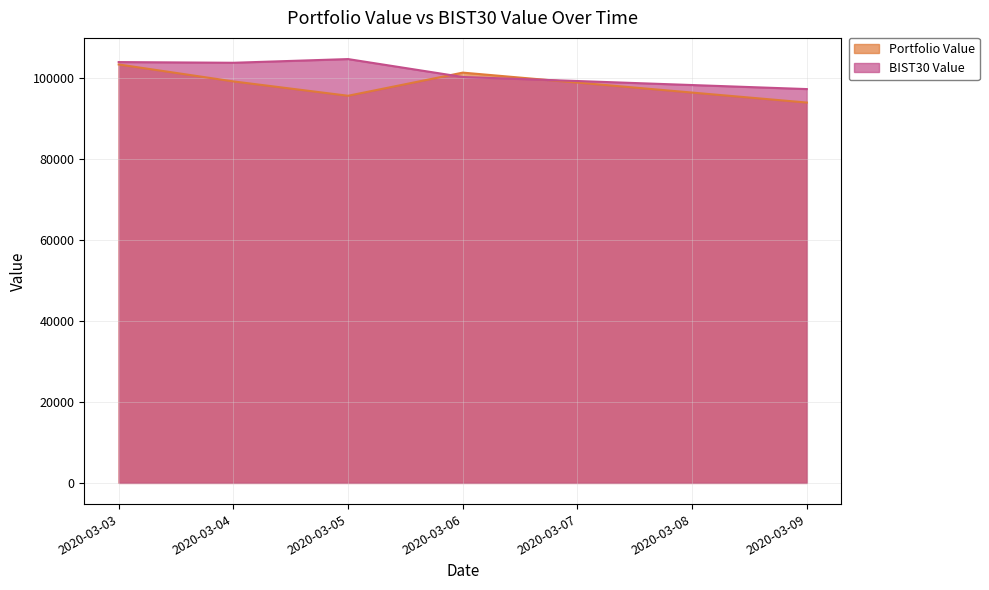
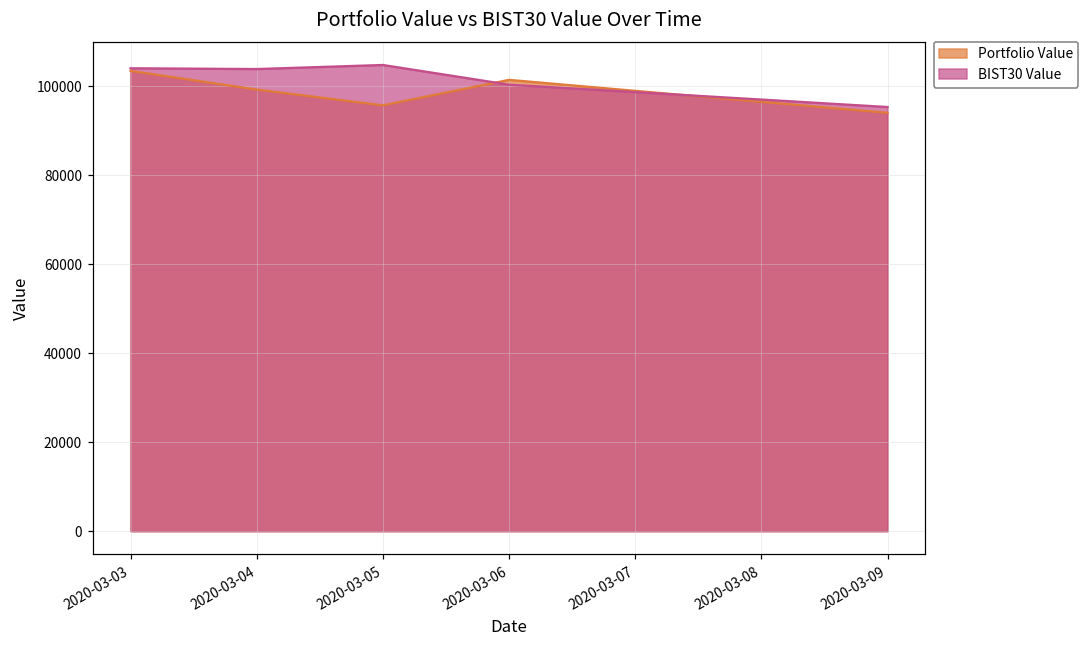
  {
    "Portfolio Value": {
      "2020-03-04": 99000,
      "2020-03-05": 96000,
      "2020-03-06": 101000,
      "2020-03-09": 94000
    },
    "BIST30 Value": {
      "2020-03-04": 104000,
      "2020-03-05": 105000,
      "2020-03-06": 100000,
-     "2020-03-09": 97000
+     "2020-03-09": 95000
    }
  }
